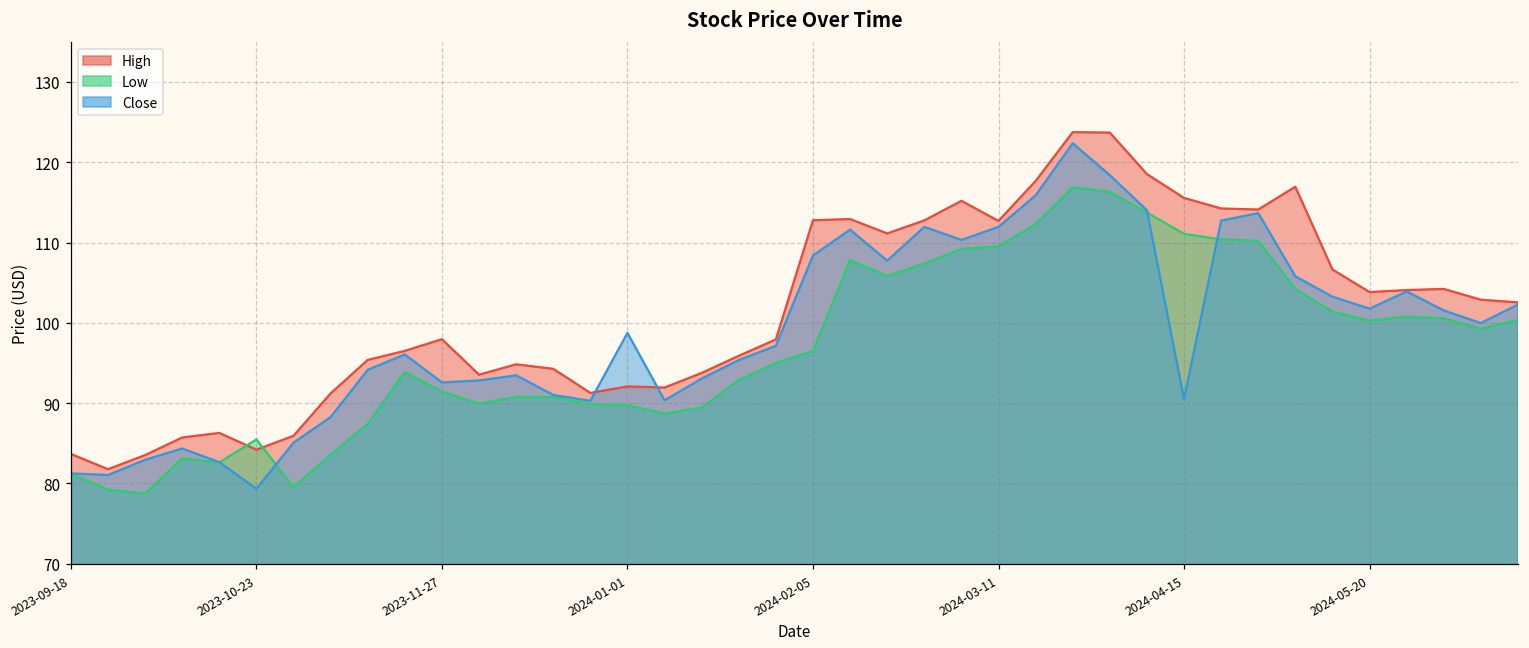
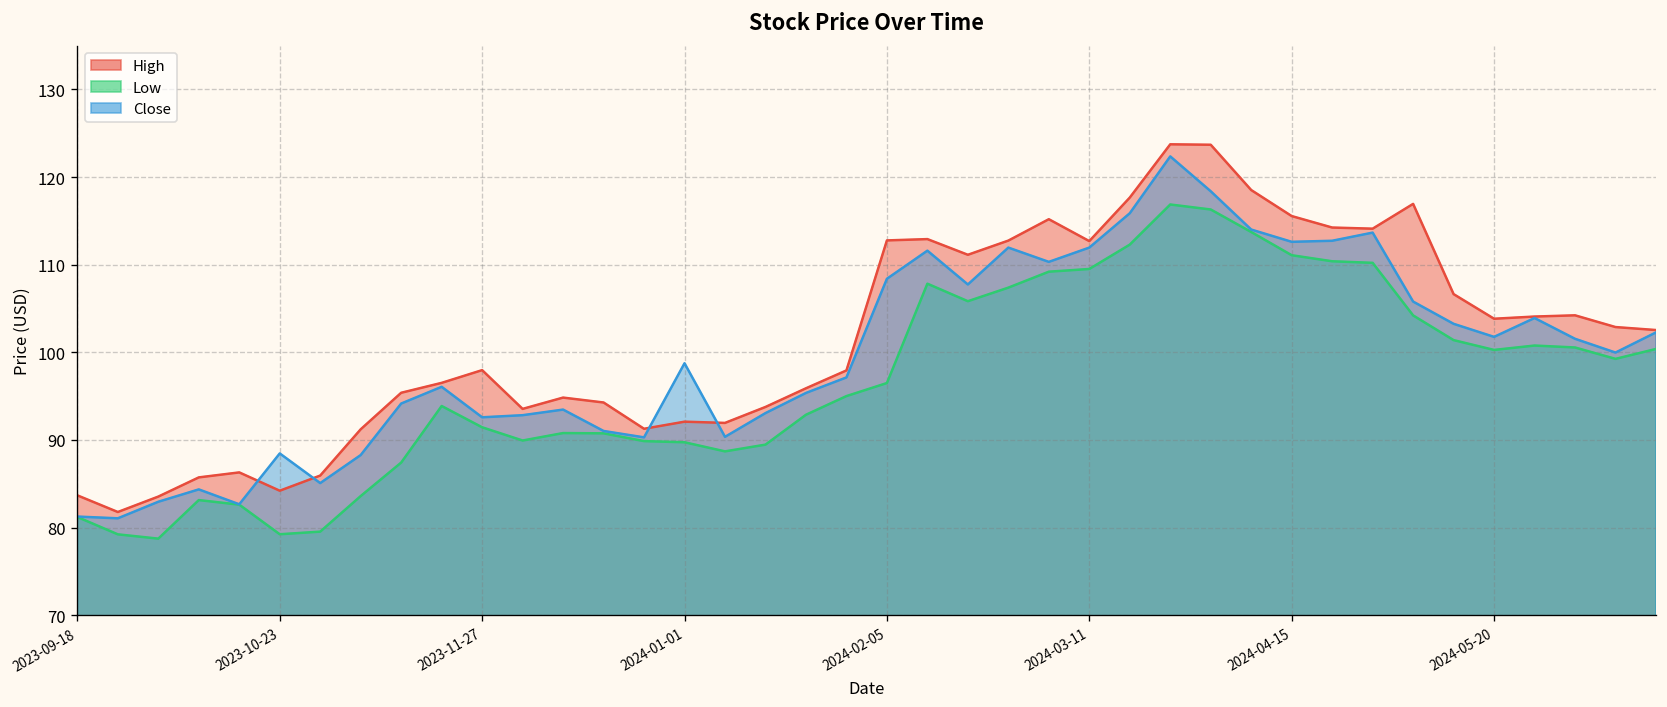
  {
    "High": {
      "2023-09-18": 84,
      "2023-10-23": 84,
      "2023-11-27": 98,
      "2024-01-01": 92,
      "2024-02-05": 113,
      "2024-03-11": 113,
      "2024-04-15": 116,
      "2024-05-20": 104
    },
    "Low": {
-     "2023-10-23": 85,
+     "2023-10-23": 79,
      "2023-11-27": 91,
      "2024-01-01": 90,
      "2024-02-05": 96,
      "2024-03-11": 110,
      "2024-04-15": 111,
      "2024-05-20": 100
    },
    "Close": {
-     "2023-10-23": 79,
+     "2023-10-23": 88,
      "2023-11-27": 93,
      "2024-01-01": 99,
      "2024-02-05": 108,
      "2024-03-11": 112,
-     "2024-04-15": 90,
+     "2024-04-15": 113,
      "2024-05-20": 102
    }
  }
